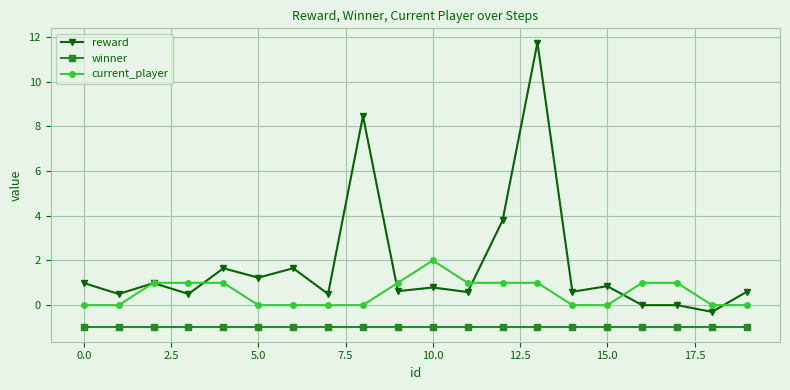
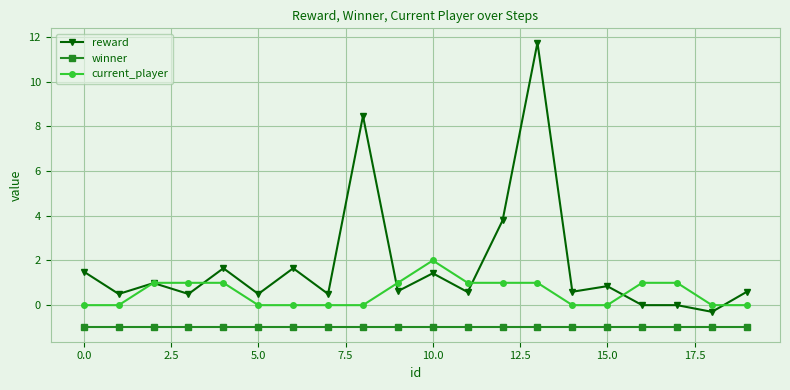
  {
    "reward": {
-     "0.0": 1.0,
-     "5.0": 1.2,
-     "10.0": 0.8,
+     "0.0": 1.5,
+     "5.0": 0.5,
+     "10.0": 1.4,
      "15.0": 0.9
    },
    "winner": {
      "0.0": -1.0,
      "5.0": -1.0,
      "10.0": -1.0,
      "15.0": -1.0
    },
    "current_player": {
      "0.0": 0.0,
      "5.0": 0.0,
      "10.0": 2.0,
      "15.0": 0.0
    }
  }
